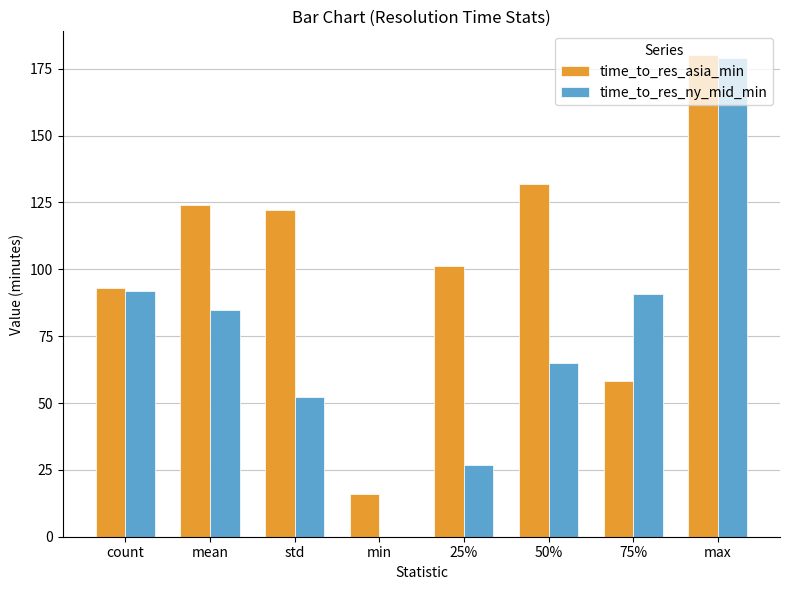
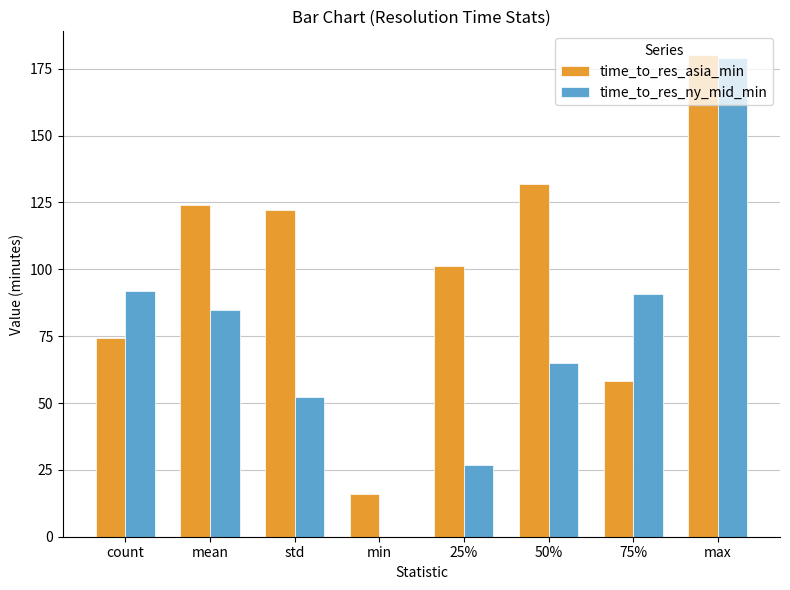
  {
    "time_to_res_asia_min": {
-     "count": 93,
+     "count": 74,
      "mean": 124,
      "std": 122,
      "min": 16,
      "25%": 101,
      "50%": 132,
      "75%": 58
    },
    "time_to_res_ny_mid_min": {
      "count": 92,
      "mean": 85,
      "std": 52,
      "min": 0,
      "25%": 27,
      "50%": 65,
      "75%": 91
    }
  }
